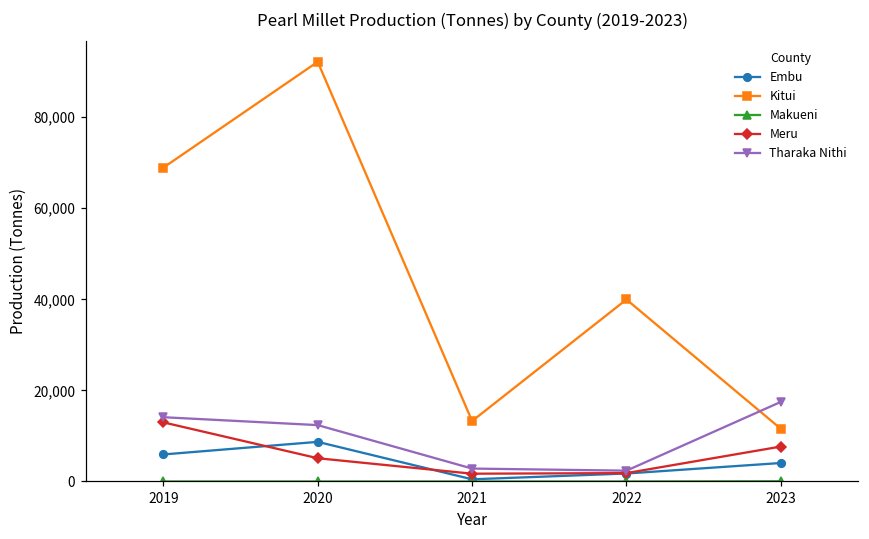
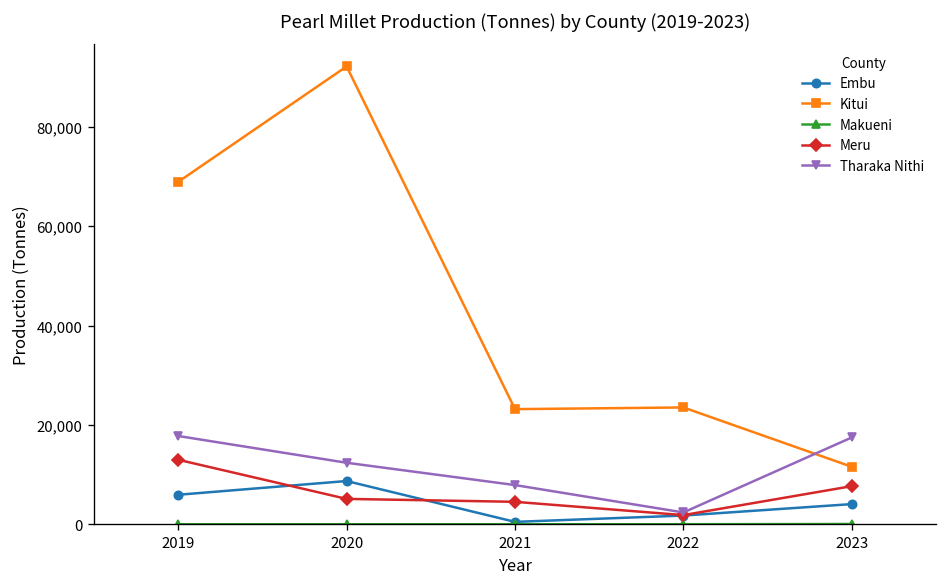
  {
    "Embu": {
      "2019": "6,000",
      "2020": "9,000",
      "2023": "4,000"
    },
    "Kitui": {
      "2019": "69,000",
      "2020": "92,000",
-     "2021": "13,000",
-     "2022": "40,000",
+     "2021": "23,000",
+     "2022": "24,000",
      "2023": "12,000"
    },
    "Makueni": {
      "2019": "0",
      "2020": "0",
      "2022": "0",
      "2023": "0"
    },
    "Meru": {
      "2019": "13,000",
      "2020": "5,000",
-     "2021": "2,000",
+     "2021": "5,000",
      "2023": "8,000"
    },
    "Tharaka Nithi": {
-     "2019": "14,000",
+     "2019": "18,000",
      "2020": "12,000",
-     "2021": "3,000",
+     "2021": "8,000",
      "2023": "17,000"
    }
  }
